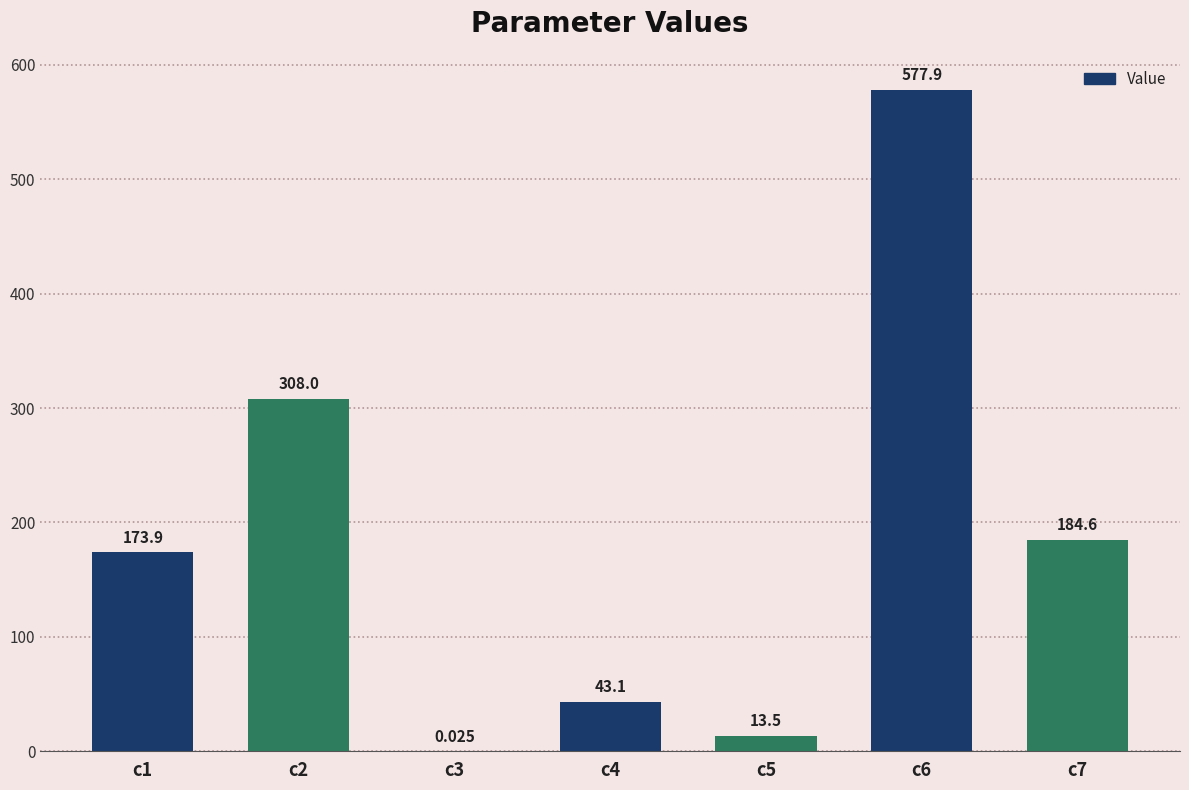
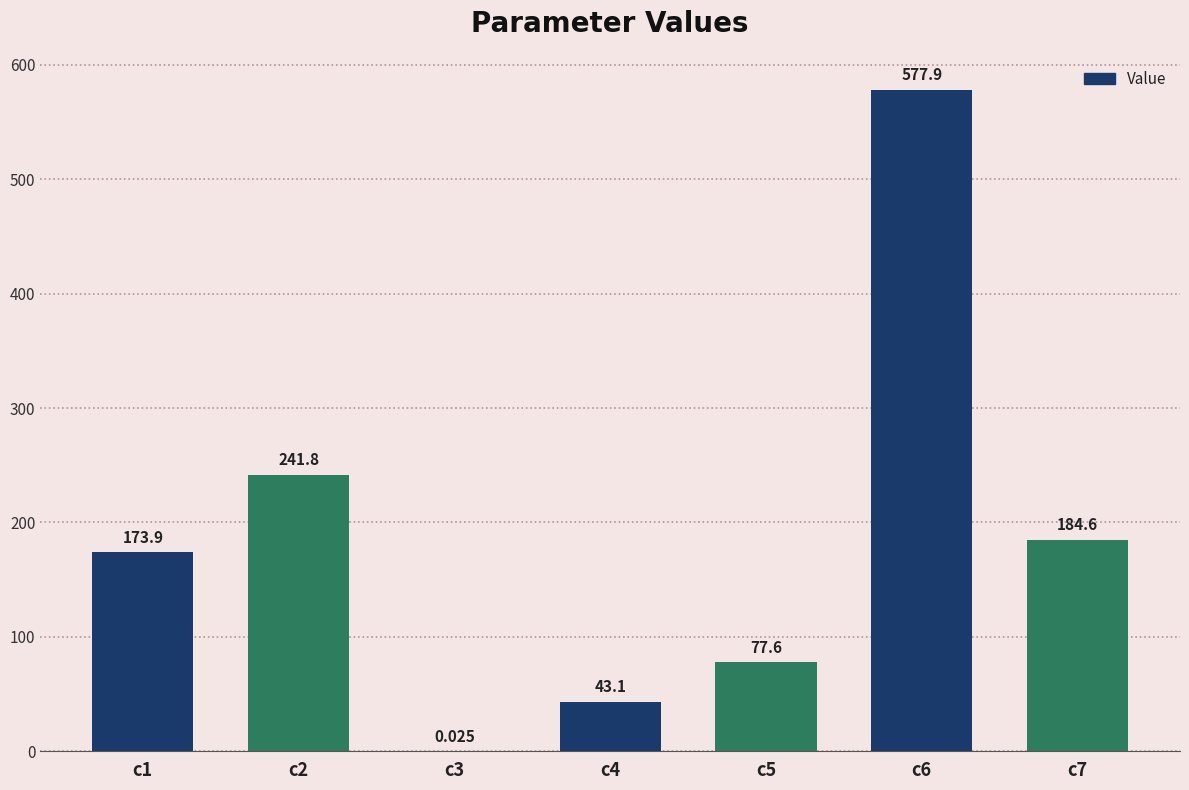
  {
    "c1": 173.9,
-   "c2": 308.0,
+   "c2": 241.8,
    "c3": 0.025,
    "c4": 43.1,
-   "c5": 13.5,
+   "c5": 77.6,
    "c6": 577.9,
    "c7": 184.6
  }
